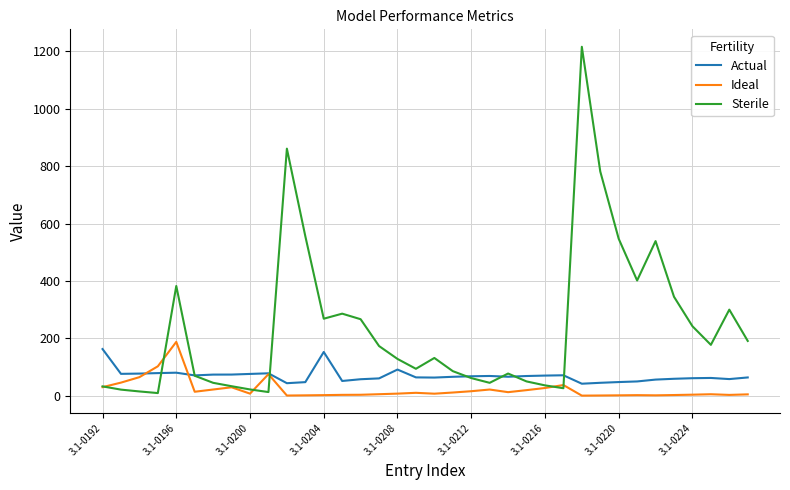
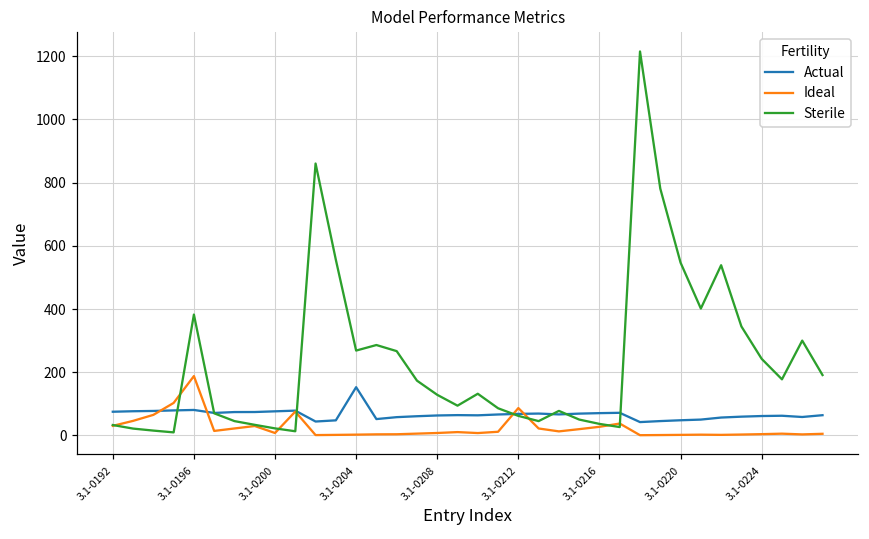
  {
    "Actual": {
-     "3.1-0192": 160,
+     "3.1-0192": 80,
      "3.1-0196": 80,
      "3.1-0200": 80,
      "3.1-0204": 150,
-     "3.1-0208": 90,
+     "3.1-0208": 60,
      "3.1-0216": 70,
      "3.1-0220": 50,
      "3.1-0224": 60
    },
    "Ideal": {
      "3.1-0196": 190,
      "3.1-0200": 10,
      "3.1-0204": 0,
      "3.1-0208": 10,
-     "3.1-0212": 20,
+     "3.1-0212": 90,
      "3.1-0216": 30,
      "3.1-0220": 0,
      "3.1-0224": 0
    },
    "Sterile": {
      "3.1-0196": 380,
      "3.1-0200": 20,
      "3.1-0204": 270,
      "3.1-0208": 130,
      "3.1-0216": 40,
      "3.1-0220": 550,
      "3.1-0224": 240
    }
  }
